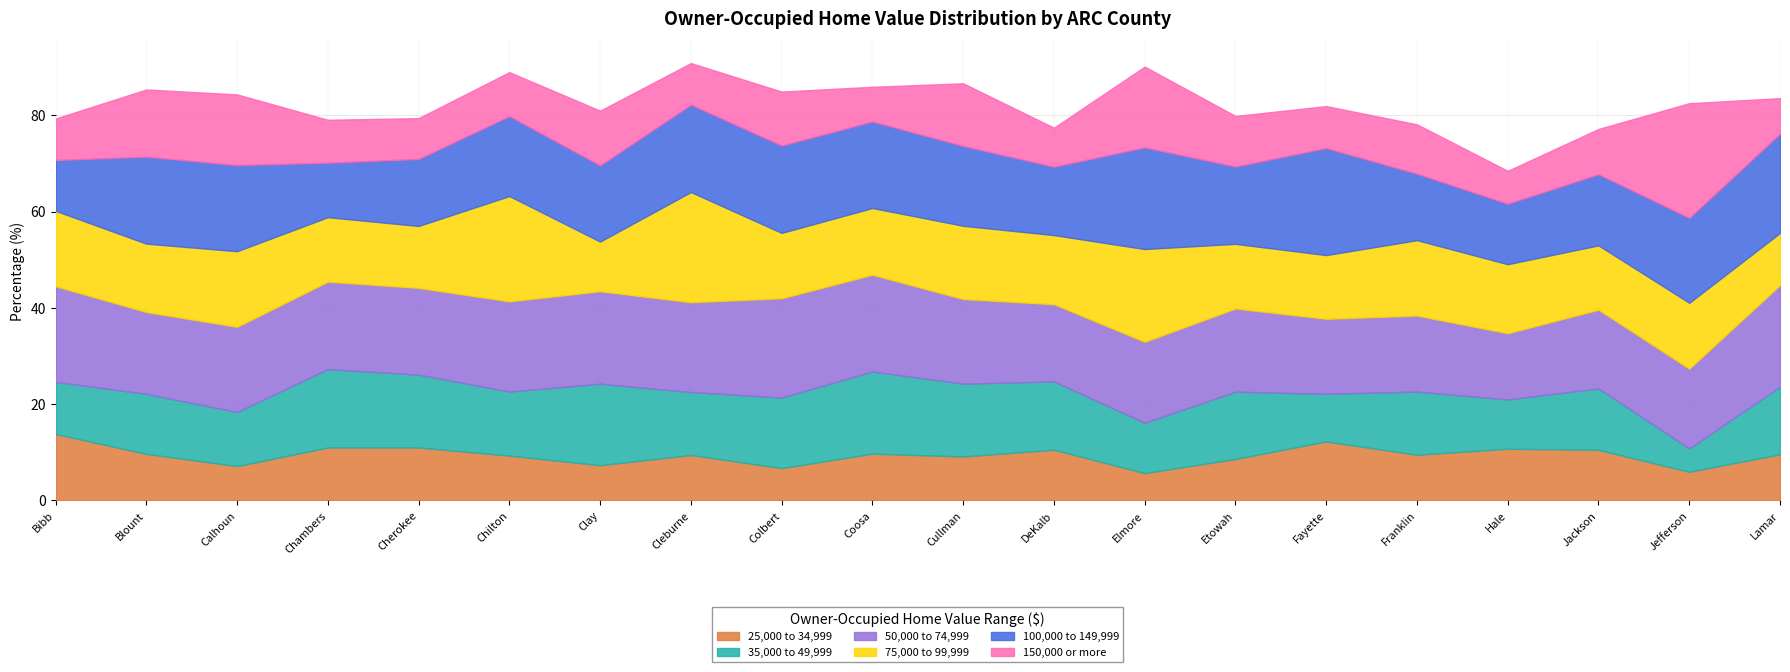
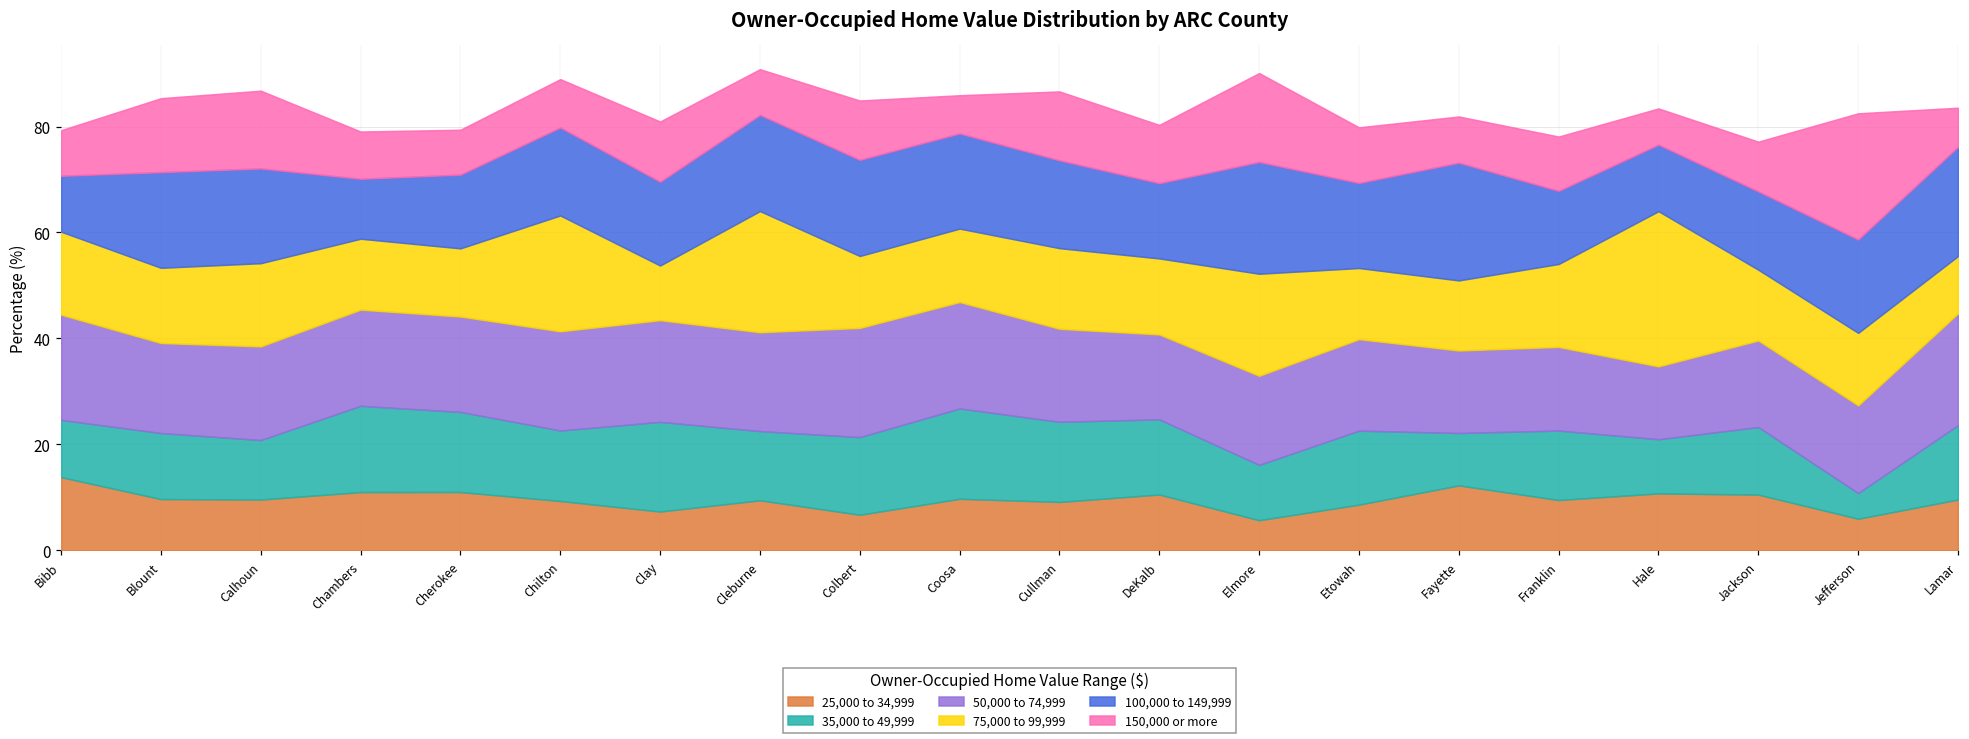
  {
    "25,000 to 34,999": {
      "Bibb": 14,
      "Blount": 10,
-     "Calhoun": 7,
+     "Calhoun": 10,
      "Chambers": 11,
      "Cherokee": 11,
      "Chilton": 9,
      "Clay": 7,
      "Cleburne": 9,
      "Colbert": 7,
      "Coosa": 10,
      "Cullman": 9,
      "DeKalb": 11,
      "Elmore": 6,
      "Etowah": 9,
      "Fayette": 12,
      "Franklin": 10,
      "Hale": 11,
      "Jackson": 11,
      "Jefferson": 6,
      "Lamar": 10
    },
    "35,000 to 49,999": {
      "Bibb": 11,
      "Blount": 12,
      "Calhoun": 11,
      "Chambers": 16,
      "Cherokee": 15,
      "Chilton": 13,
      "Clay": 17,
      "Cleburne": 13,
      "Colbert": 15,
      "Coosa": 17,
      "Cullman": 15,
      "DeKalb": 14,
      "Elmore": 10,
      "Etowah": 14,
      "Fayette": 10,
      "Franklin": 13,
      "Hale": 10,
      "Jackson": 13,
      "Jefferson": 5,
      "Lamar": 14
    },
    "50,000 to 74,999": {
      "Bibb": 20,
      "Blount": 17,
      "Calhoun": 18,
      "Chambers": 18,
      "Cherokee": 18,
      "Chilton": 19,
      "Clay": 19,
      "Cleburne": 19,
      "Colbert": 21,
      "Coosa": 20,
      "Cullman": 18,
      "DeKalb": 16,
      "Elmore": 17,
      "Etowah": 17,
      "Fayette": 16,
      "Franklin": 16,
      "Hale": 14,
      "Jackson": 16,
      "Jefferson": 17,
      "Lamar": 21
    },
    "75,000 to 99,999": {
      "Bibb": 16,
      "Blount": 14,
      "Calhoun": 16,
      "Chambers": 13,
      "Cherokee": 13,
      "Chilton": 22,
      "Clay": 10,
      "Cleburne": 23,
      "Colbert": 14,
      "Coosa": 14,
      "Cullman": 15,
      "DeKalb": 14,
      "Elmore": 19,
      "Etowah": 13,
      "Fayette": 13,
      "Franklin": 16,
-     "Hale": 14,
+     "Hale": 29,
      "Jackson": 13,
      "Jefferson": 14,
      "Lamar": 11
    },
    "100,000 to 149,999": {
      "Bibb": 11,
      "Blount": 18,
      "Calhoun": 18,
      "Chambers": 11,
      "Cherokee": 14,
      "Chilton": 17,
      "Clay": 16,
      "Cleburne": 18,
      "Colbert": 18,
      "Coosa": 18,
      "Cullman": 17,
      "DeKalb": 14,
      "Elmore": 21,
      "Etowah": 16,
      "Fayette": 22,
      "Franklin": 14,
      "Hale": 13,
      "Jackson": 15,
      "Jefferson": 18,
      "Lamar": 21
    },
    "150,000 or more": {
      "Bibb": 9,
      "Blount": 14,
      "Calhoun": 15,
      "Chambers": 9,
      "Cherokee": 8,
      "Chilton": 9,
      "Clay": 11,
      "Cleburne": 9,
      "Colbert": 11,
      "Coosa": 7,
      "Cullman": 13,
-     "DeKalb": 8,
+     "DeKalb": 11,
      "Elmore": 17,
      "Etowah": 10,
      "Fayette": 9,
      "Franklin": 10,
      "Hale": 7,
      "Jackson": 9,
      "Jefferson": 24,
      "Lamar": 7
    }
  }
